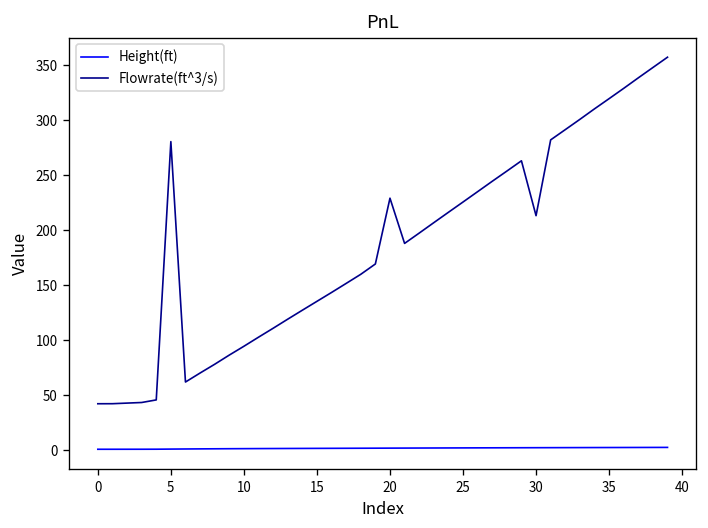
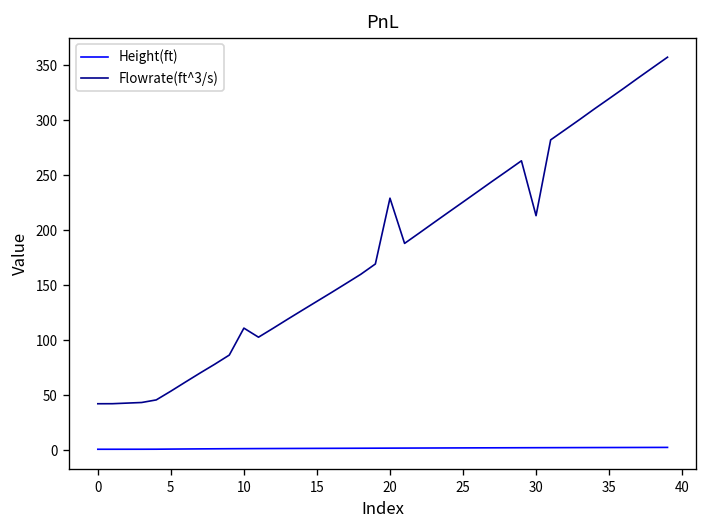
  {
    "Height(ft)": {
      "0": 0,
      "5": 0,
      "10": 0,
      "15": 0,
      "20": 0,
      "25": 0,
      "30": 0,
      "35": 0
    },
    "Flowrate(ft^3/s)": {
      "0": 40,
-     "5": 280,
-     "10": 90,
+     "5": 50,
+     "10": 110,
      "15": 140,
      "20": 230,
      "25": 230,
      "30": 210,
      "35": 320
    }
  }
